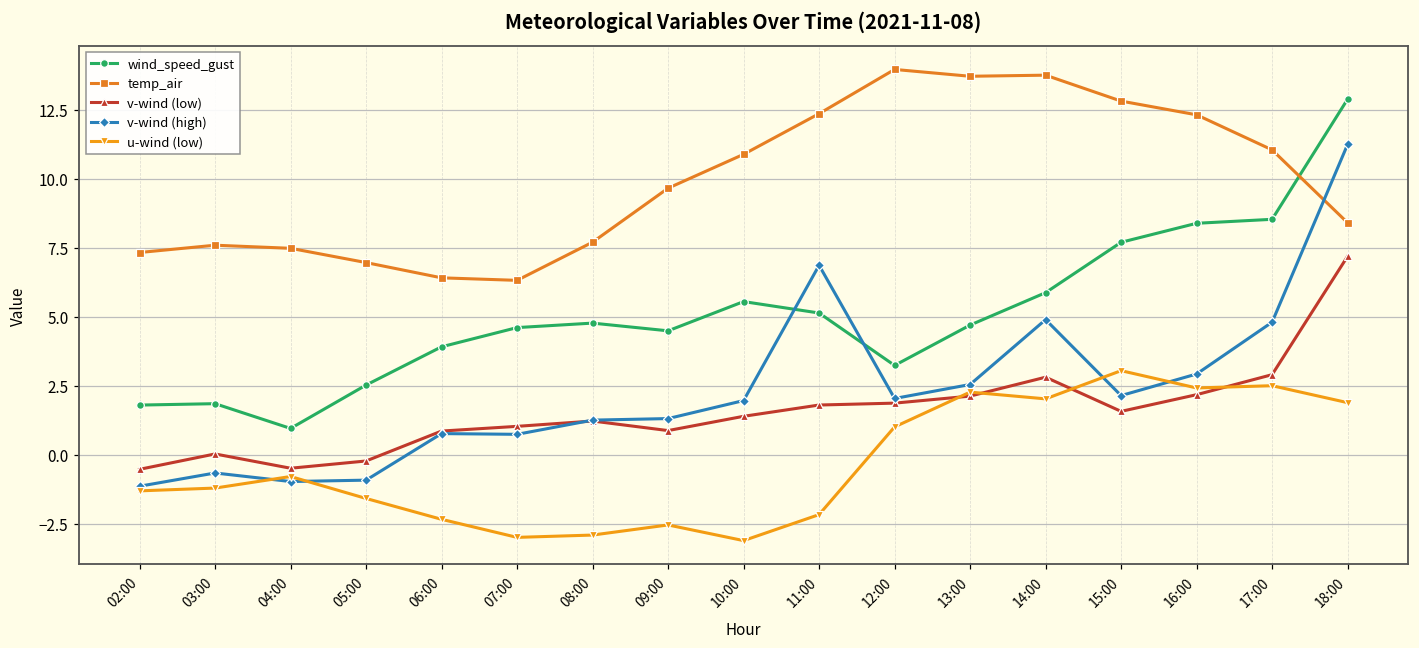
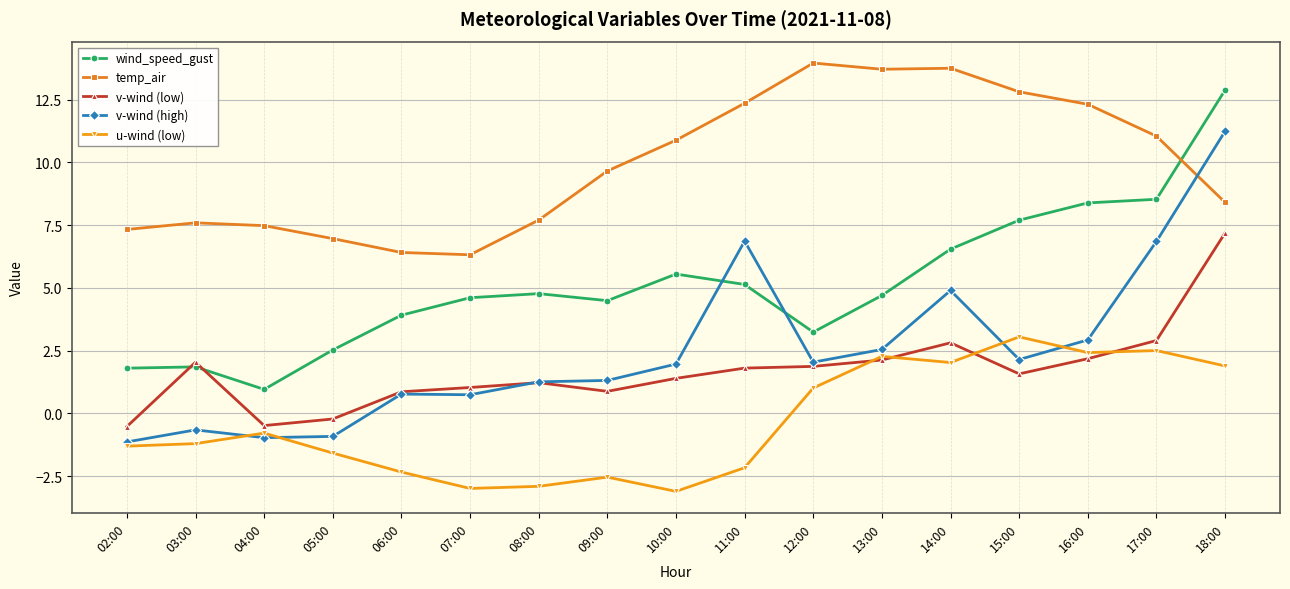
  {
    "wind_speed_gust": {
      "02:00": 1.8,
      "03:00": 1.9,
      "04:00": 1.0,
      "05:00": 2.5,
      "06:00": 3.9,
      "07:00": 4.6,
      "08:00": 4.8,
      "09:00": 4.5,
      "10:00": 5.6,
      "11:00": 5.1,
      "12:00": 3.2,
      "13:00": 4.7,
-     "14:00": 5.9,
+     "14:00": 6.5,
      "15:00": 7.7,
      "16:00": 8.4,
      "17:00": 8.5,
      "18:00": 12.9
    },
    "v-wind (low)": {
      "02:00": -0.5,
-     "03:00": 0.0,
+     "03:00": 2.0,
      "04:00": -0.5,
      "05:00": -0.2,
      "07:00": 1.0,
      "09:00": 0.9,
      "10:00": 1.4,
      "11:00": 1.8,
      "12:00": 1.9,
      "13:00": 2.1,
      "14:00": 2.8,
      "15:00": 1.6,
      "16:00": 2.2,
      "17:00": 2.9,
      "18:00": 7.2
    },
    "v-wind (high)": {
      "02:00": -1.1,
      "03:00": -0.7,
      "04:00": -1.0,
      "05:00": -0.9,
      "07:00": 0.7,
      "09:00": 1.3,
      "10:00": 2.0,
      "11:00": 6.9,
      "12:00": 2.0,
      "13:00": 2.5,
      "14:00": 4.9,
      "15:00": 2.1,
      "16:00": 2.9,
-     "17:00": 4.8,
+     "17:00": 6.9,
      "18:00": 11.2
    }
  }
